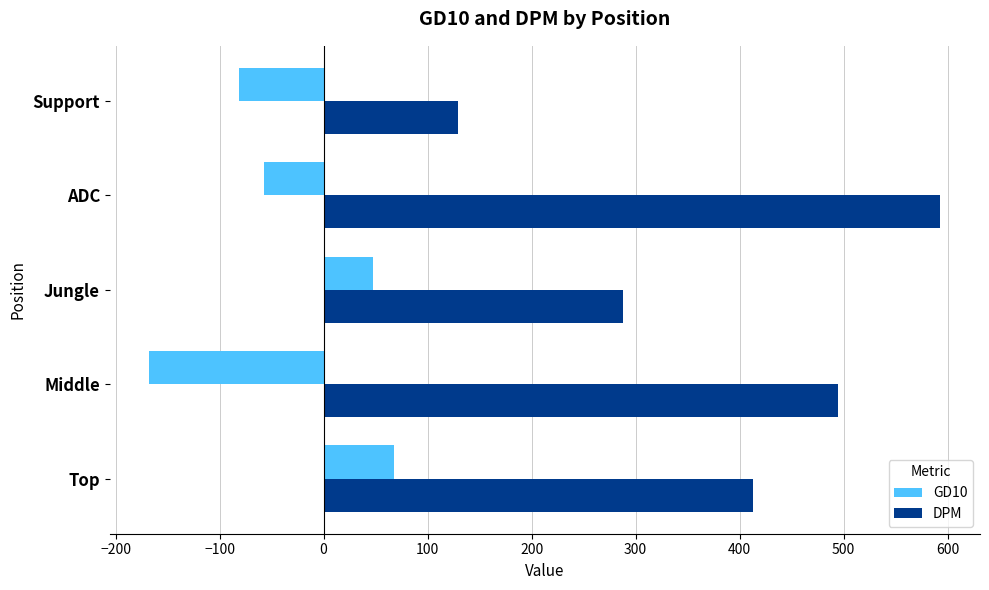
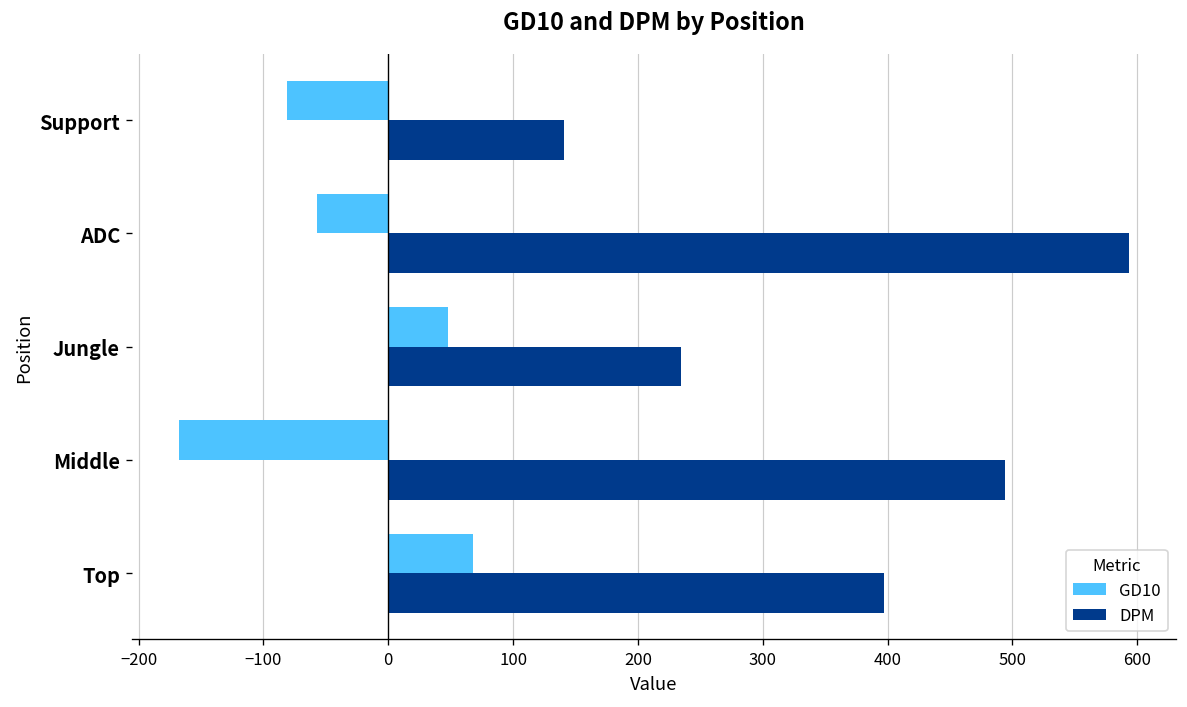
  {
    "GD10": {
      "Support": -81,
      "ADC": -57,
      "Jungle": 48,
      "Middle": -168,
      "Top": 68
    },
    "DPM": {
-     "Support": 129,
+     "Support": 141,
      "ADC": 593,
-     "Jungle": 288,
+     "Jungle": 235,
      "Middle": 494,
-     "Top": 412
+     "Top": 397
    }
  }
